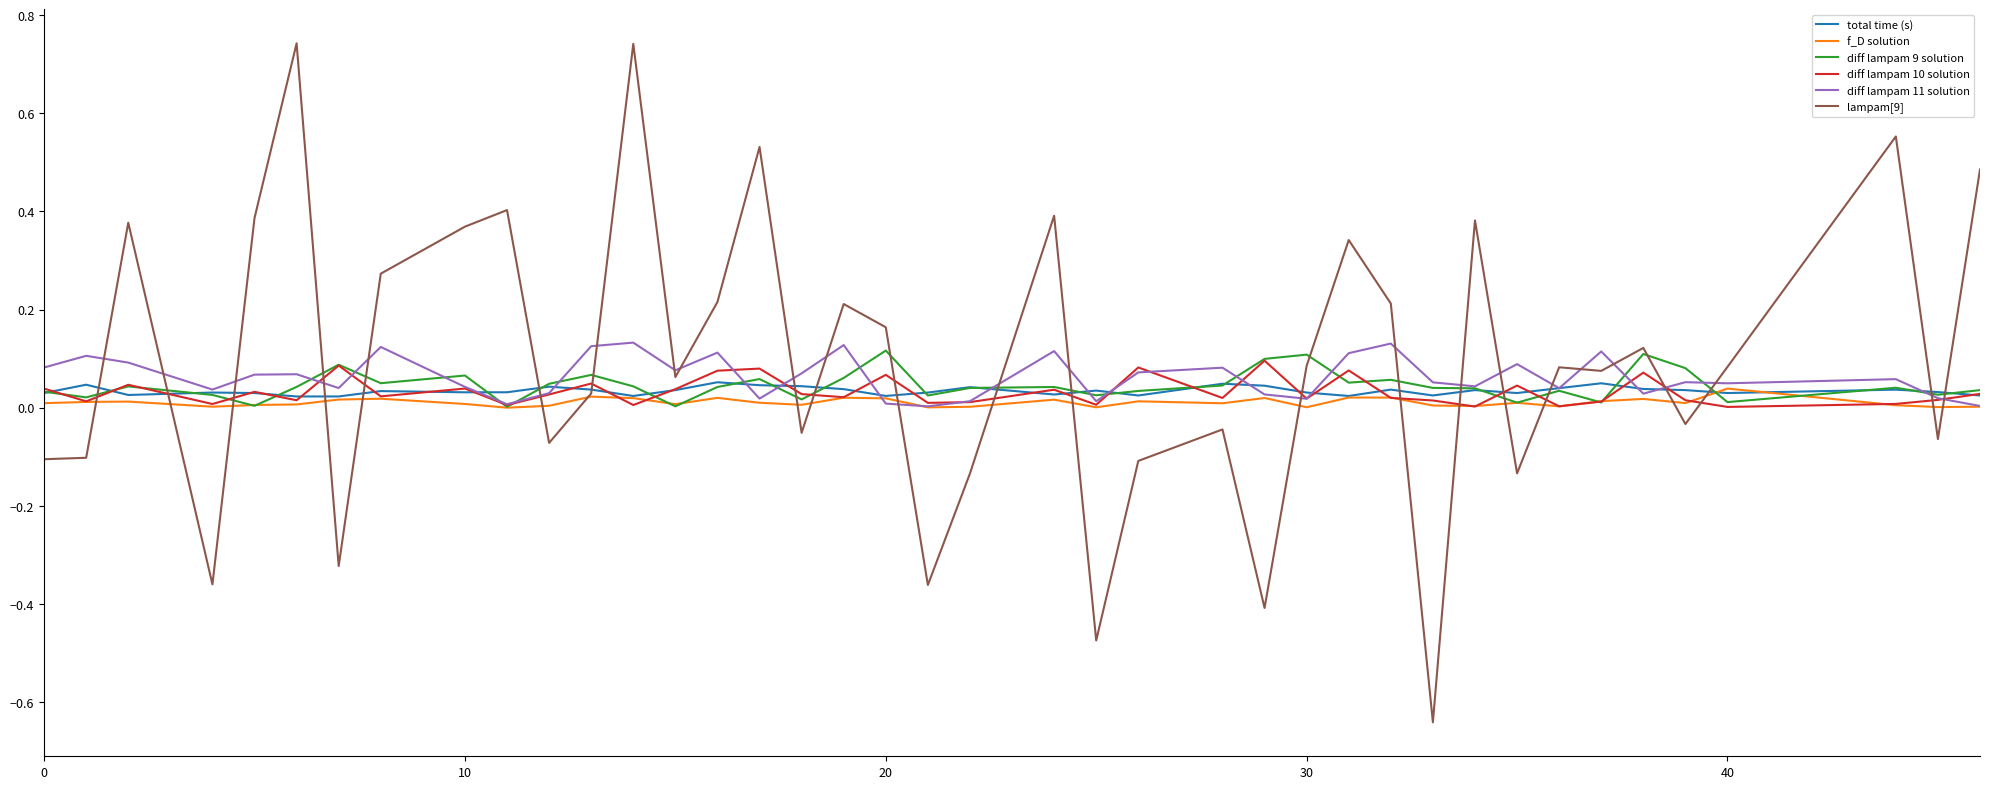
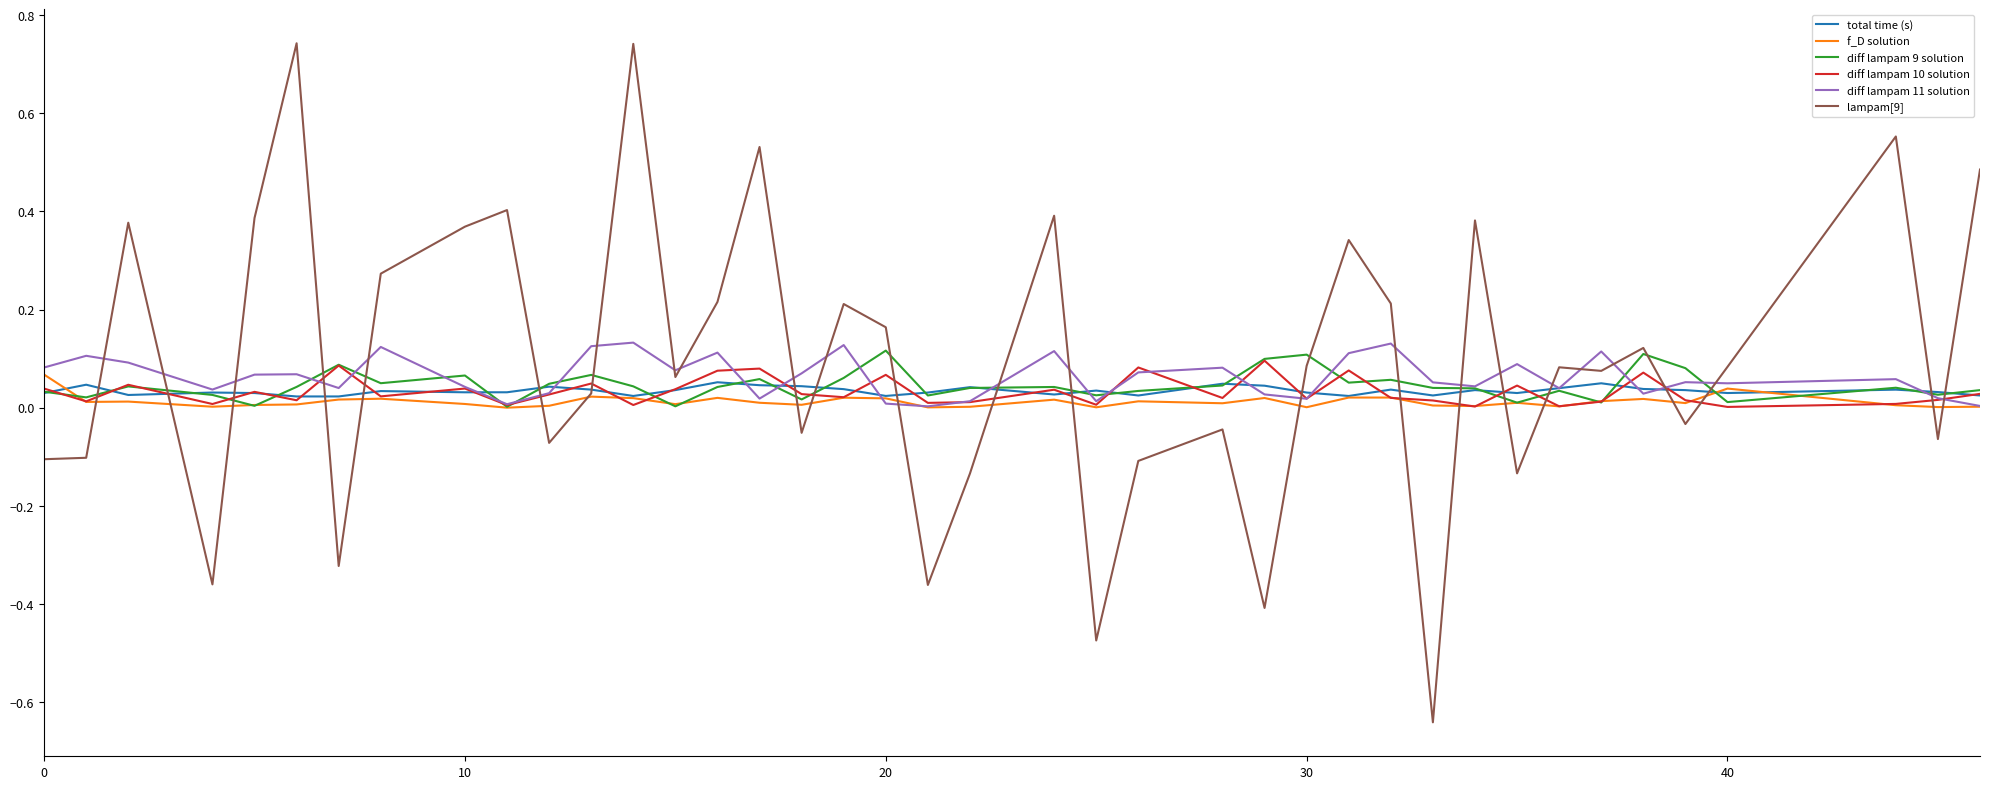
  {
    "total time (s)": {
      "10": 0.03,
      "30": 0.03,
      "40": 0.03
    },
    "f_D solution": {
-     "0": 0.01,
+     "0": 0.07,
      "10": 0.01,
      "30": 0.00,
      "40": 0.04
    },
    "diff lampam 9 solution": {
      "10": 0.07,
      "20": 0.12,
      "30": 0.11,
      "40": 0.01
    },
    "diff lampam 10 solution": {
      "0": 0.04,
      "20": 0.07,
      "40": 0.00
    },
    "diff lampam 11 solution": {
      "0": 0.08,
      "20": 0.01,
      "40": 0.05
    },
    "lampam[9]": {
      "0": -0.10,
      "10": 0.37,
      "20": 0.16,
      "30": 0.09,
      "40": 0.08
    }
  }
